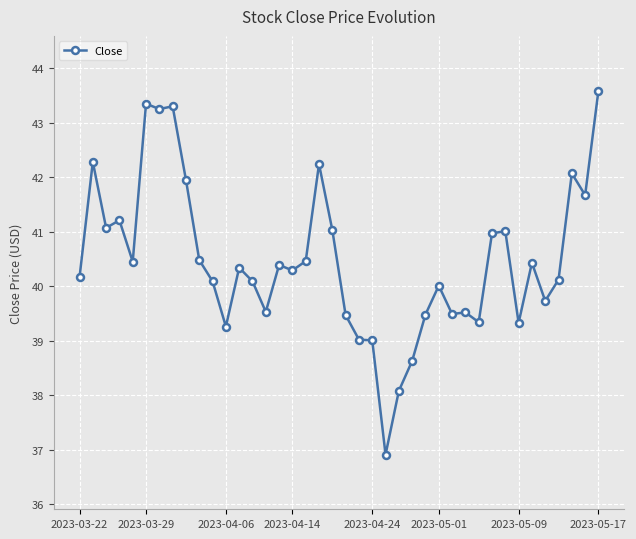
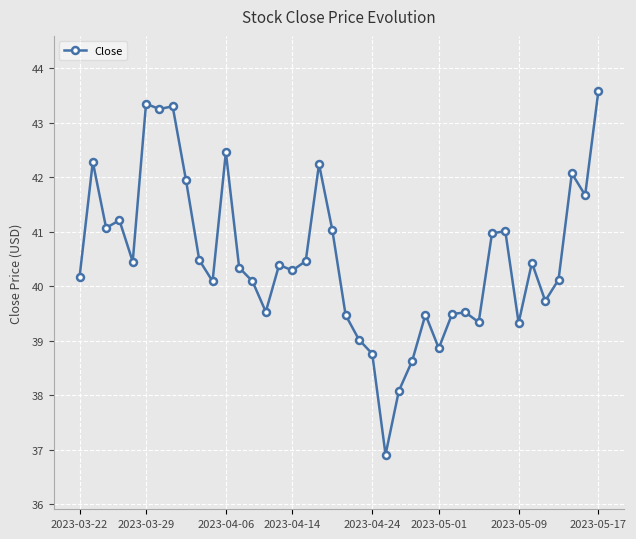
  {
    "2023-03-22": 40.2,
    "2023-03-29": 43.3,
-   "2023-04-06": 39.3,
+   "2023-04-06": 42.5,
    "2023-04-14": 40.3,
-   "2023-04-24": 39.0,
-   "2023-05-01": 40.0,
+   "2023-04-24": 38.8,
+   "2023-05-01": 38.9,
    "2023-05-09": 39.3,
    "2023-05-17": 43.6
  }
